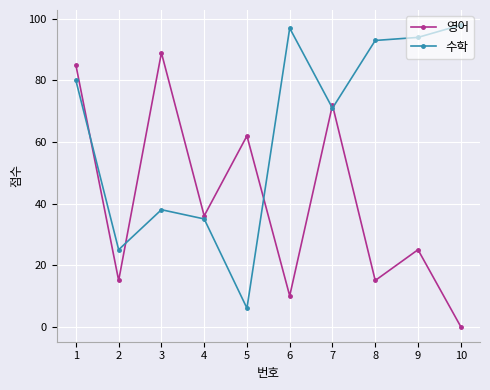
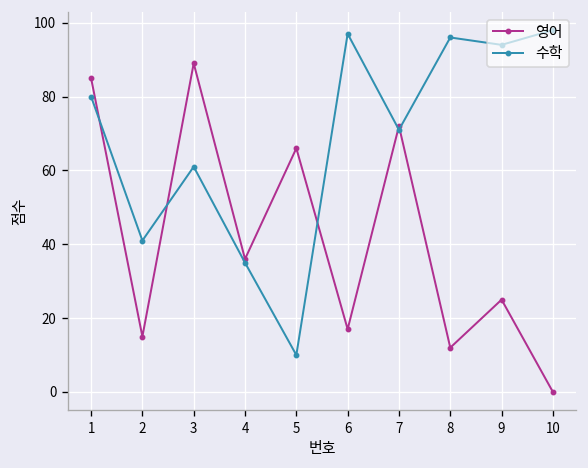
  {
    "영어": {
      "1": 85,
      "2": 15,
      "3": 89,
      "4": 36,
-     "5": 62,
-     "6": 10,
+     "5": 66,
+     "6": 17,
      "7": 72,
-     "8": 15,
+     "8": 12,
      "9": 25,
      "10": 0
    },
    "수학": {
      "1": 80,
-     "2": 25,
-     "3": 38,
+     "2": 41,
+     "3": 61,
      "4": 35,
-     "5": 6,
+     "5": 10,
      "6": 97,
      "7": 71,
-     "8": 93
+     "8": 96
    }
  }
